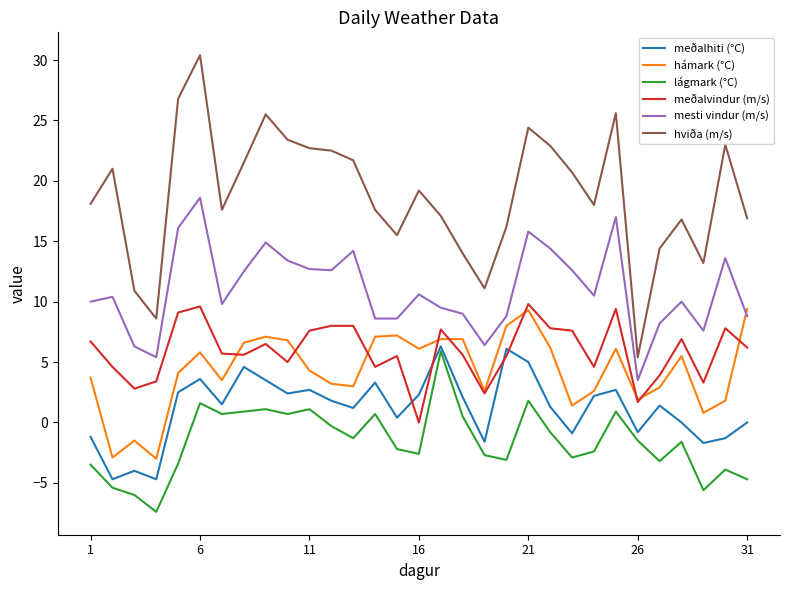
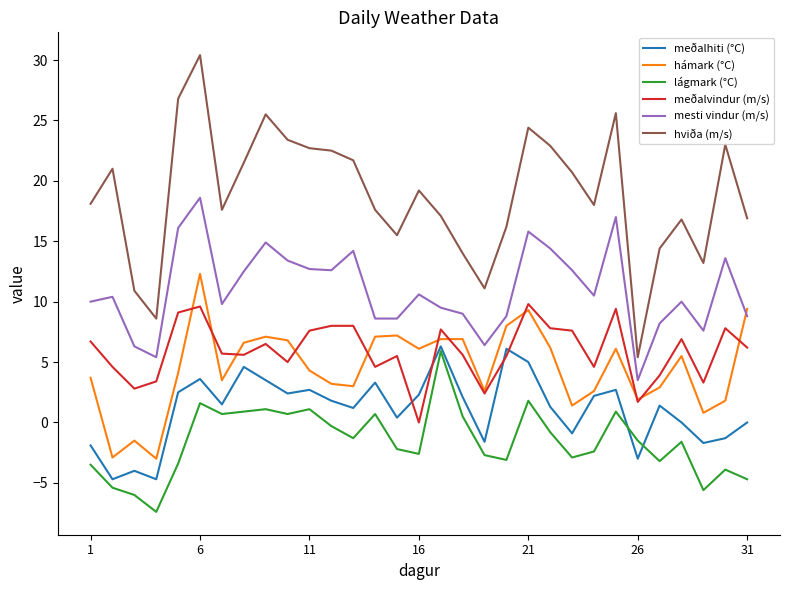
  {
    "meðalhiti (°C)": {
-     "1": -1.2,
+     "1": -1.9,
      "6": 3.6,
      "11": 2.7,
      "16": 2.3,
      "21": 5.0,
-     "26": -0.8,
+     "26": -3.0,
      "31": 0.0
    },
    "hámark (°C)": {
      "1": 3.7,
-     "6": 5.8,
+     "6": 12.3,
      "11": 4.3,
      "16": 6.1,
      "21": 9.3,
      "31": 9.4
    },
    "lágmark (°C)": {
      "1": -3.5,
      "6": 1.6,
      "11": 1.1,
      "16": -2.6,
      "21": 1.8,
      "26": -1.5,
      "31": -4.7
    },
    "meðalvindur (m/s)": {
      "1": 6.7,
      "6": 9.6,
      "11": 7.6,
      "16": 0.0,
      "21": 9.8,
      "31": 6.2
    },
    "mesti vindur (m/s)": {
      "1": 10.0,
      "6": 18.6,
      "11": 12.7,
      "16": 10.6,
      "21": 15.8,
      "26": 3.5,
      "31": 8.8
    },
    "hviða (m/s)": {
      "1": 18.1,
      "6": 30.4,
      "11": 22.7,
      "16": 19.2,
      "21": 24.4,
      "26": 5.4,
      "31": 16.9
    }
  }
